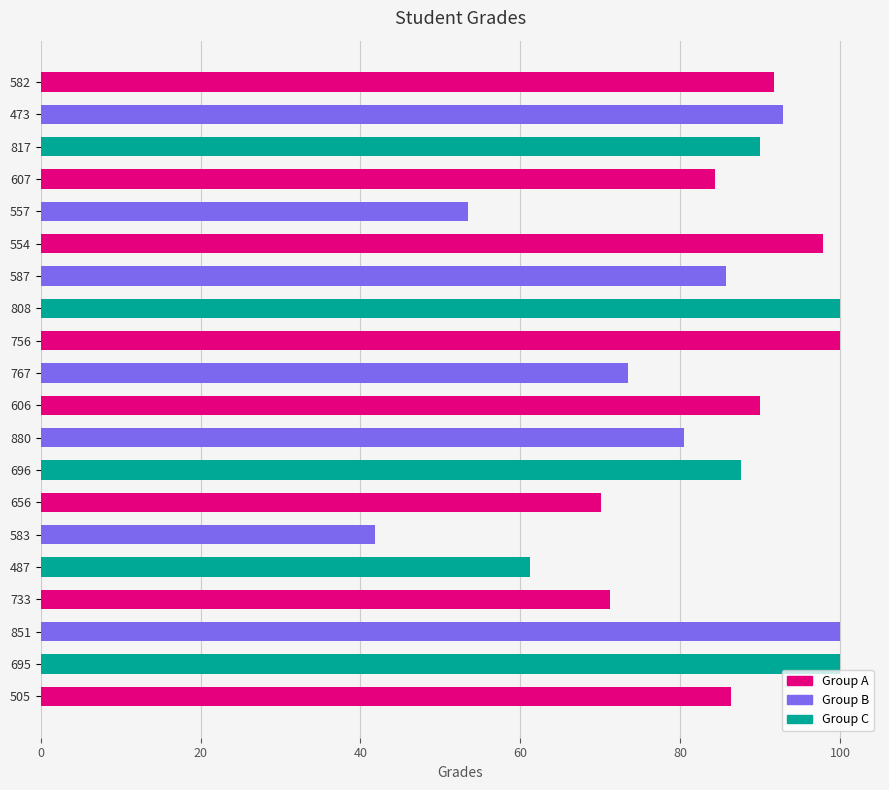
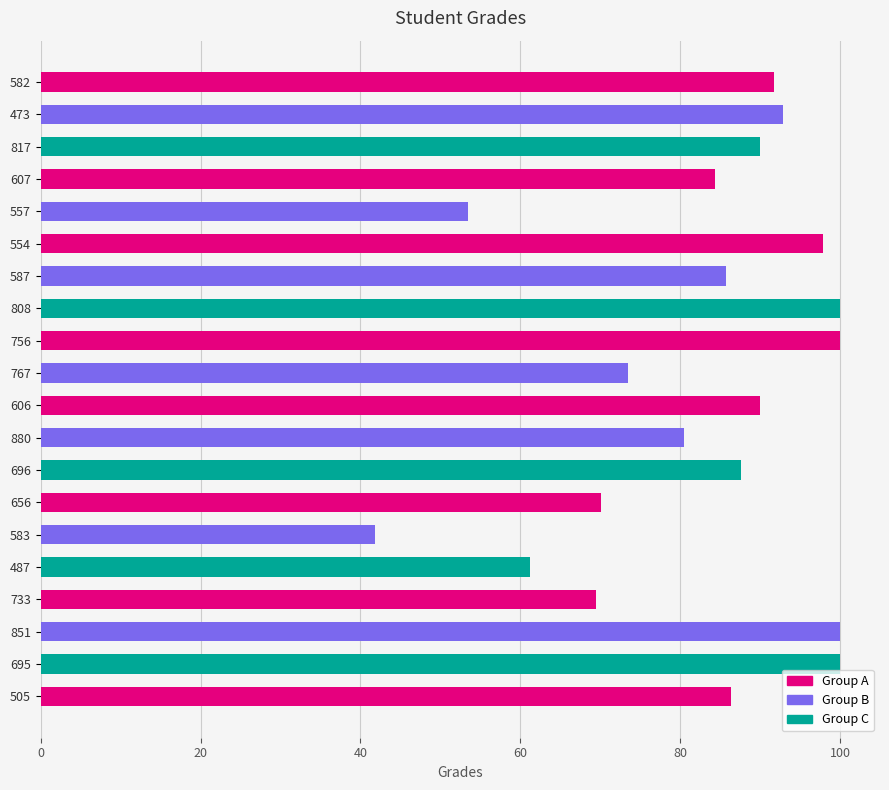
  {
    "582": 92,
    "473": 93,
    "817": 90,
    "607": 84,
    "557": 53,
    "554": 98,
    "587": 86,
    "808": 100,
    "756": 100,
    "767": 74,
    "606": 90,
    "880": 80,
    "696": 88,
    "656": 70,
    "583": 42,
    "487": 61,
-   "733": 71,
+   "733": 69,
    "851": 100,
    "695": 100,
    "505": 86
  }
